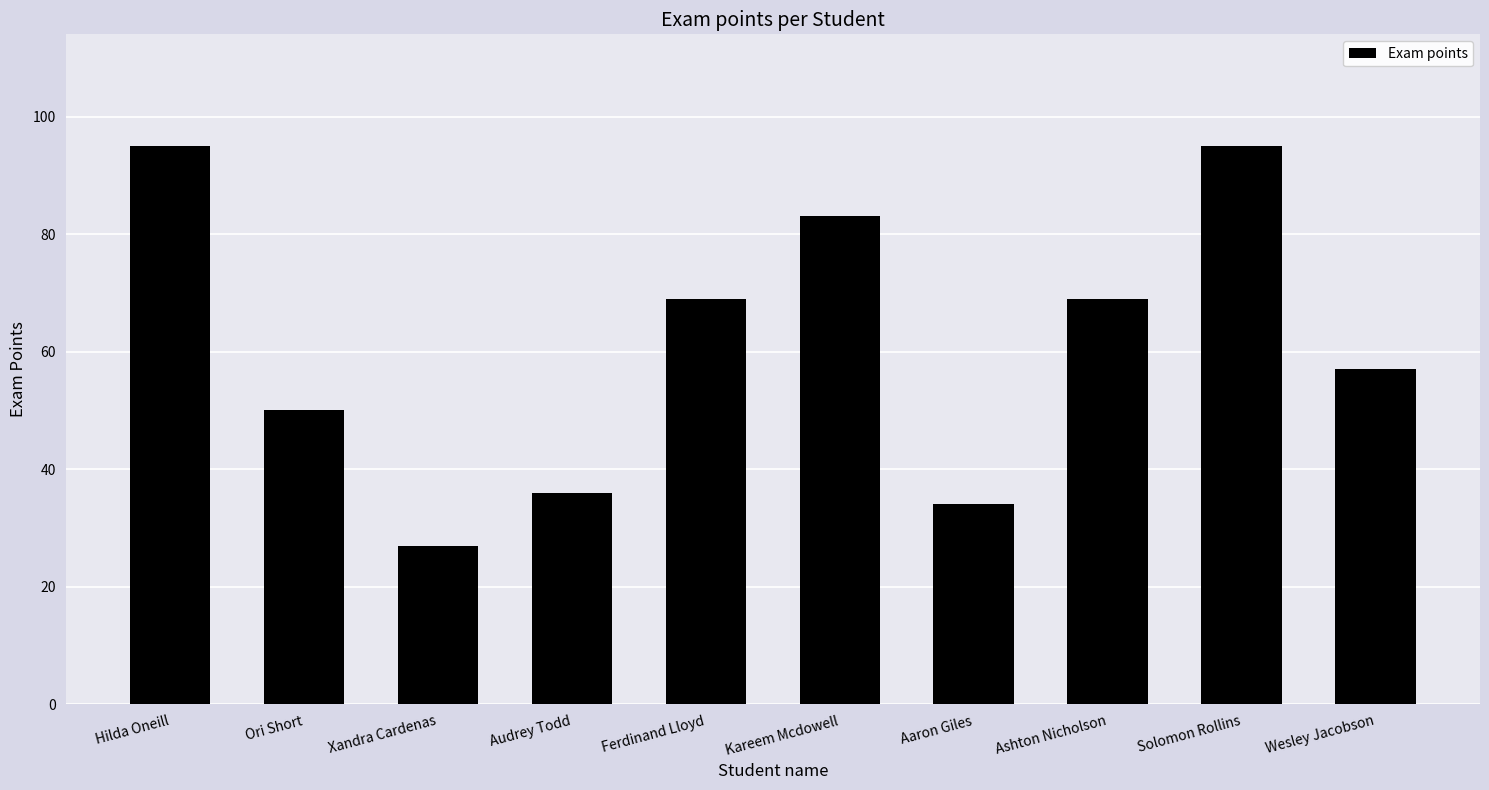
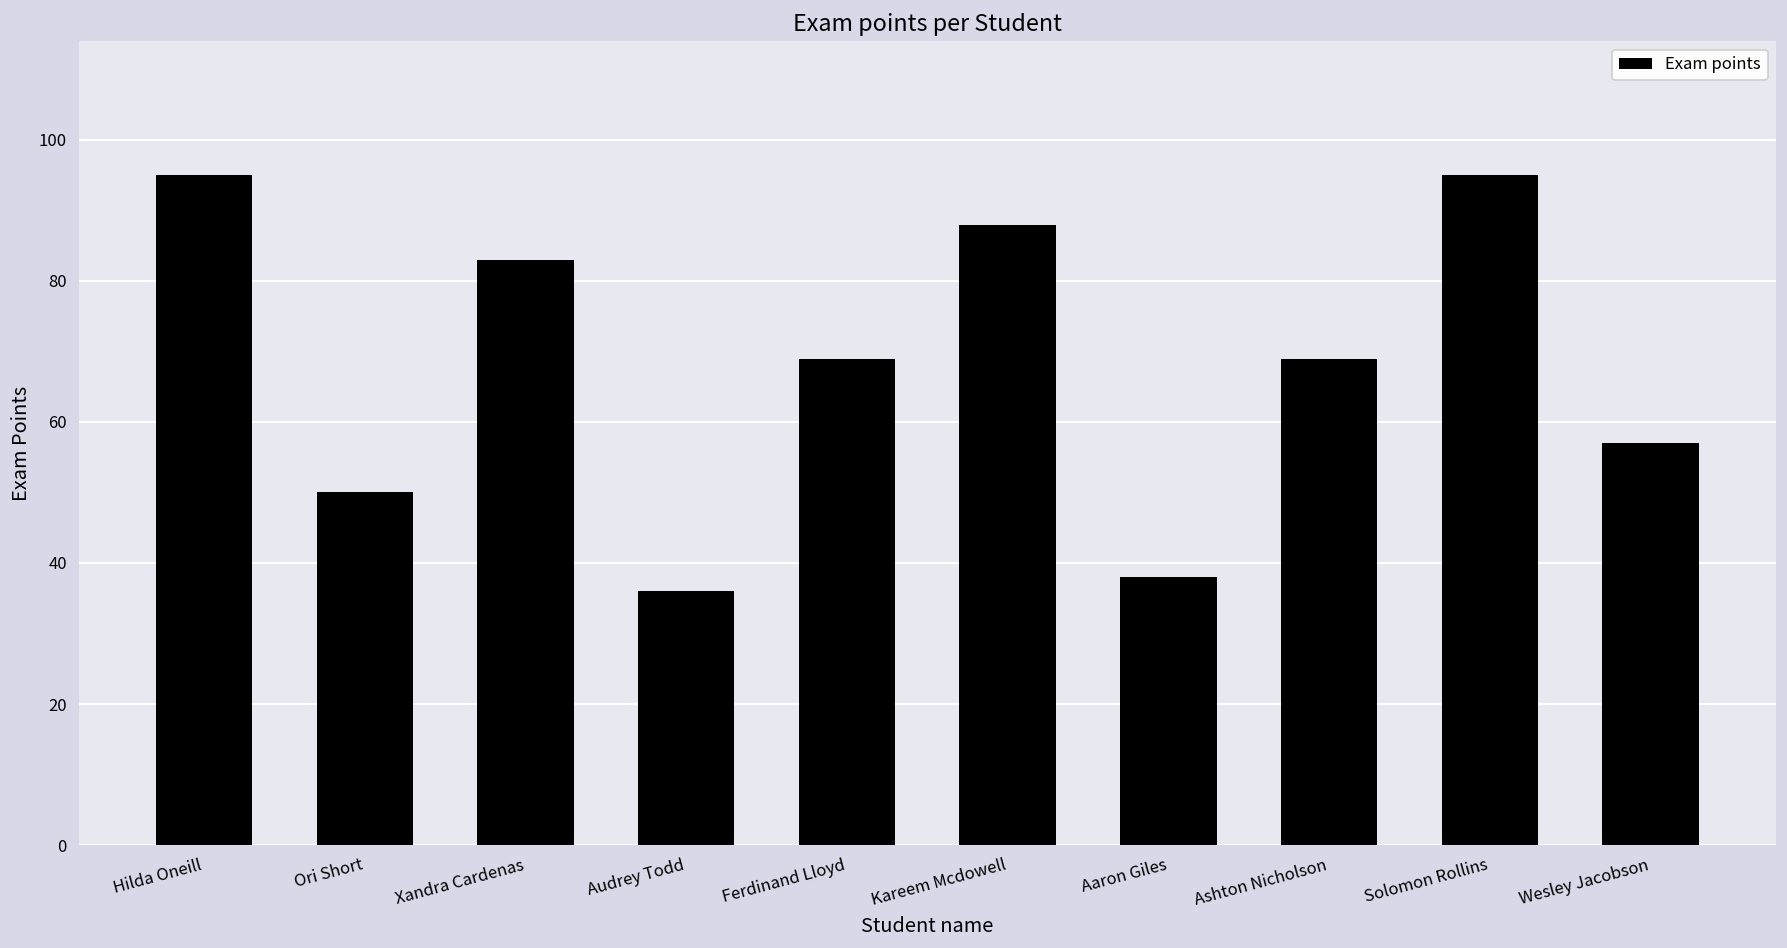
  {
    "Hilda Oneill": 95,
    "Ori Short": 50,
-   "Xandra Cardenas": 27,
+   "Xandra Cardenas": 83,
    "Audrey Todd": 36,
    "Ferdinand Lloyd": 69,
-   "Kareem Mcdowell": 83,
-   "Aaron Giles": 34,
+   "Kareem Mcdowell": 88,
+   "Aaron Giles": 38,
    "Ashton Nicholson": 69,
    "Solomon Rollins": 95,
    "Wesley Jacobson": 57
  }
